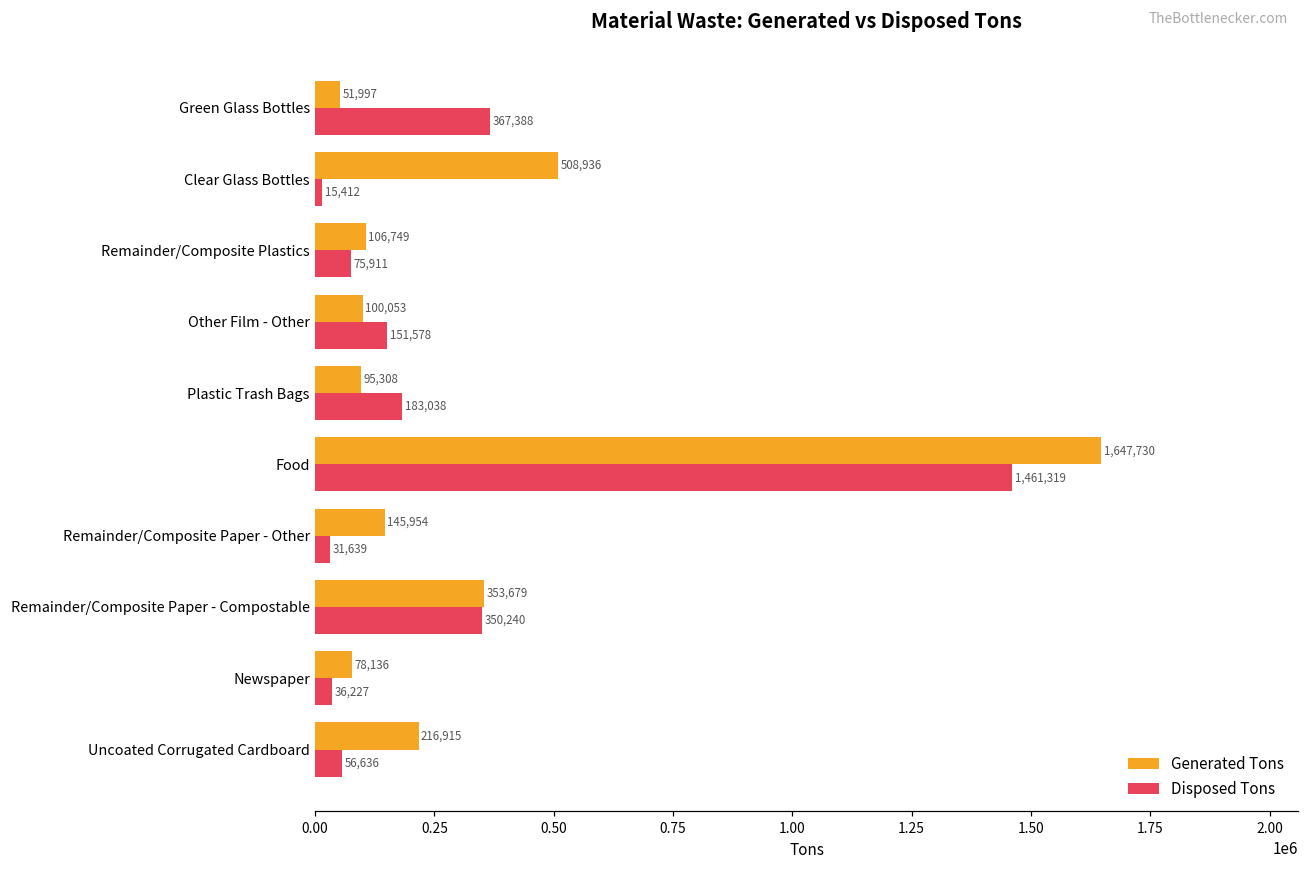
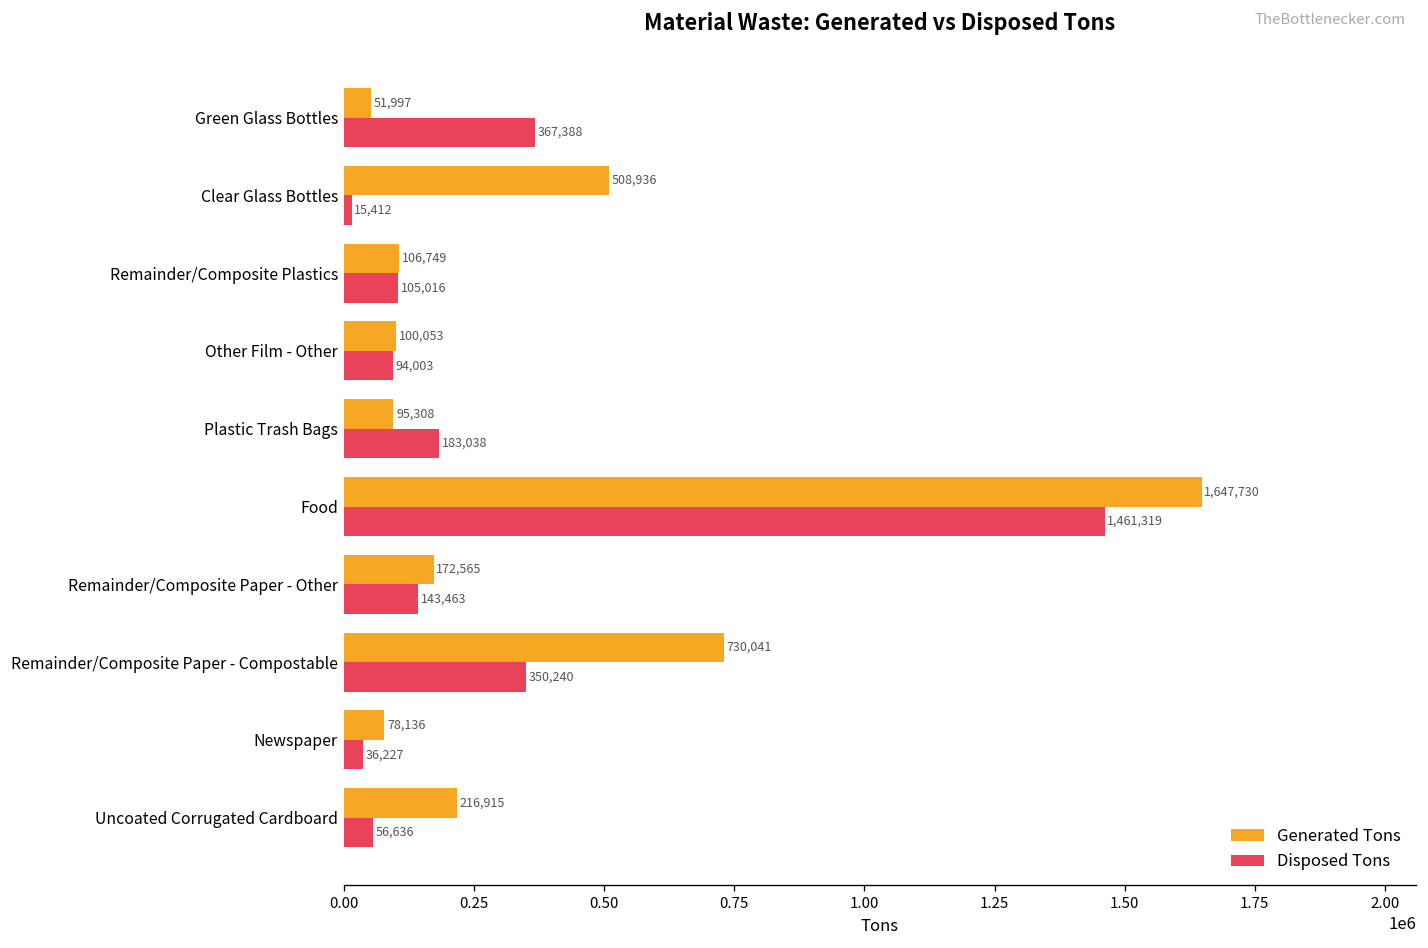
  {
    "Generated Tons": {
      "Green Glass Bottles": "51,997",
      "Clear Glass Bottles": "508,936",
      "Remainder/Composite Plastics": "106,749",
      "Other Film - Other": "100,053",
      "Plastic Trash Bags": "95,308",
      "Food": "1,647,730",
-     "Remainder/Composite Paper - Other": "145,954",
-     "Remainder/Composite Paper - Compostable": "353,679",
+     "Remainder/Composite Paper - Other": "172,565",
+     "Remainder/Composite Paper - Compostable": "730,041",
      "Newspaper": "78,136",
      "Uncoated Corrugated Cardboard": "216,915"
    },
    "Disposed Tons": {
      "Green Glass Bottles": "367,388",
      "Clear Glass Bottles": "15,412",
-     "Remainder/Composite Plastics": "75,911",
-     "Other Film - Other": "151,578",
+     "Remainder/Composite Plastics": "105,016",
+     "Other Film - Other": "94,003",
      "Plastic Trash Bags": "183,038",
      "Food": "1,461,319",
-     "Remainder/Composite Paper - Other": "31,639",
+     "Remainder/Composite Paper - Other": "143,463",
      "Remainder/Composite Paper - Compostable": "350,240",
      "Newspaper": "36,227",
      "Uncoated Corrugated Cardboard": "56,636"
    }
  }
